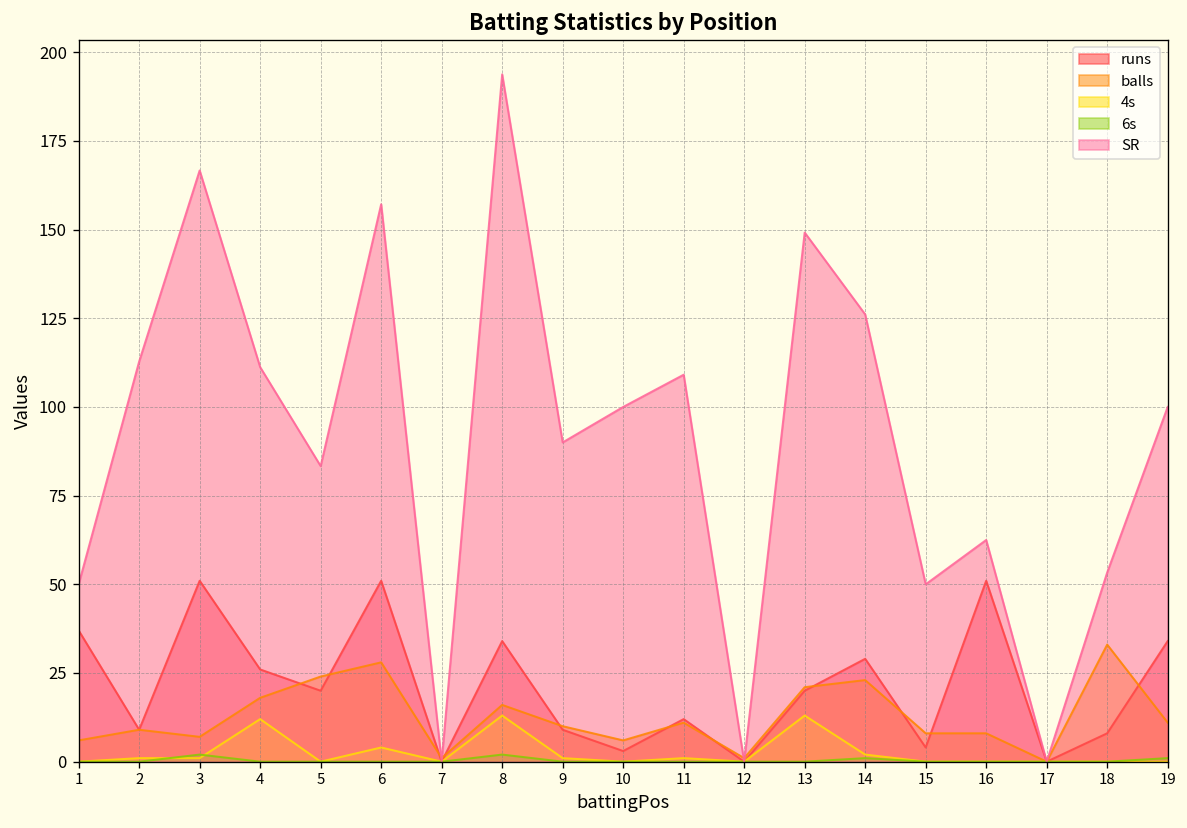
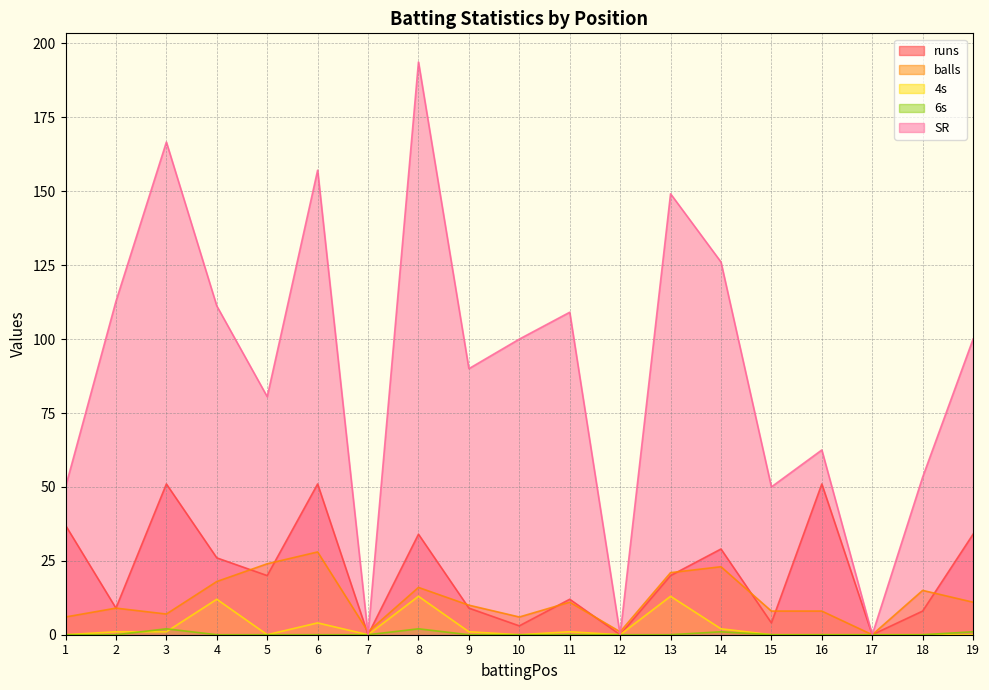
  {
    "runs": {
      "1": 37,
      "3": 51,
      "4": 26,
      "5": 20,
      "6": 51,
      "8": 34,
      "9": 9,
      "10": 3,
      "11": 12,
      "13": 20,
      "14": 29,
      "15": 4,
      "16": 51,
      "18": 8,
      "19": 34
    },
    "balls": {
      "1": 6,
      "3": 7,
      "4": 18,
      "5": 24,
      "6": 28,
      "7": 1,
      "8": 16,
      "9": 10,
      "10": 6,
      "11": 11,
      "12": 1,
      "13": 21,
      "14": 23,
      "15": 8,
      "16": 8,
-     "18": 33,
+     "18": 15,
      "19": 11
    },
    "4s": {
      "2": 1,
      "3": 1,
      "4": 12,
      "6": 4,
      "8": 13,
      "9": 1,
      "11": 1,
      "13": 13,
      "14": 2,
      "19": 0
    },
    "6s": {
      "2": 0,
      "3": 2,
      "4": 0,
      "6": 0,
      "8": 2,
      "9": 0,
      "11": 0,
      "13": 0,
      "14": 1,
      "19": 1
    },
    "SR": {
      "1": 50,
      "2": 113,
      "3": 167,
      "4": 111,
-     "5": 83,
+     "5": 81,
      "6": 157,
      "8": 194,
      "9": 90,
      "10": 100,
      "11": 109,
      "13": 149,
      "14": 126,
      "15": 50,
      "16": 63,
      "18": 53,
      "19": 100
    }
  }
